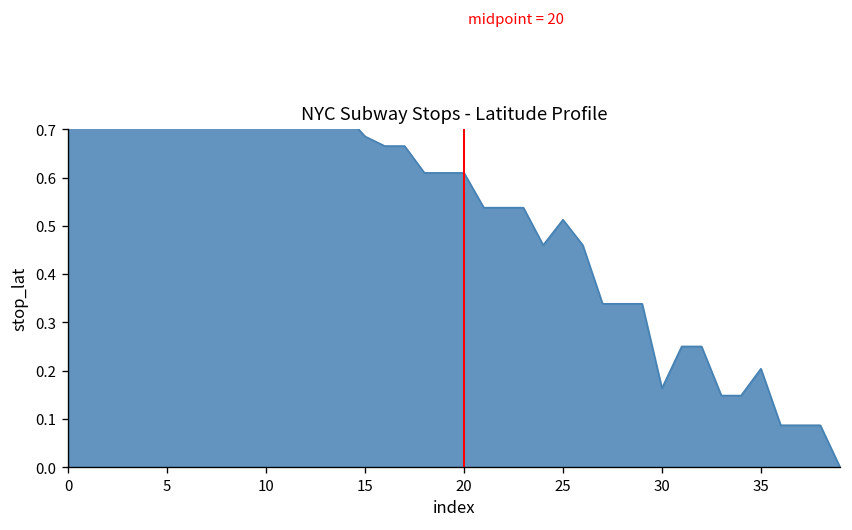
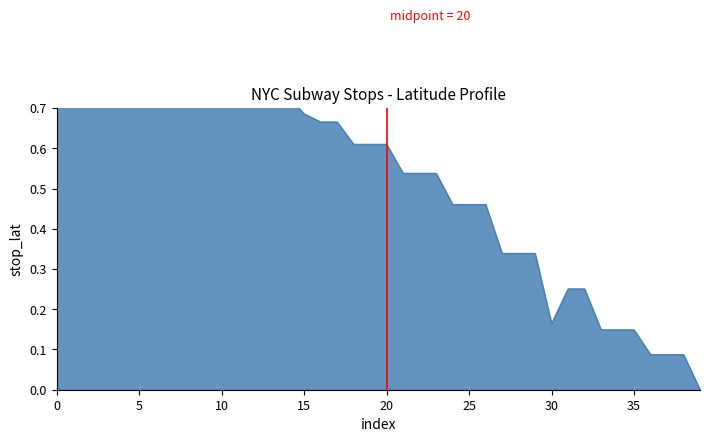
  {
    "15": 0.69,
    "20": 0.61,
-   "25": 0.51,
+   "25": 0.46,
    "30": 0.16,
-   "35": 0.20
+   "35": 0.15
  }
